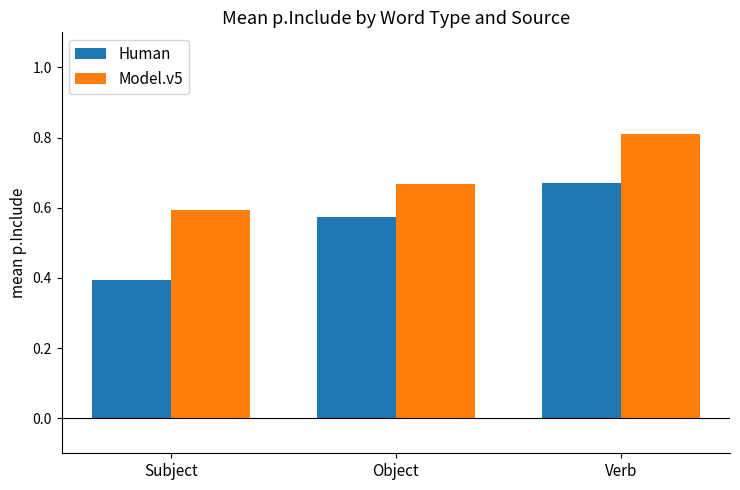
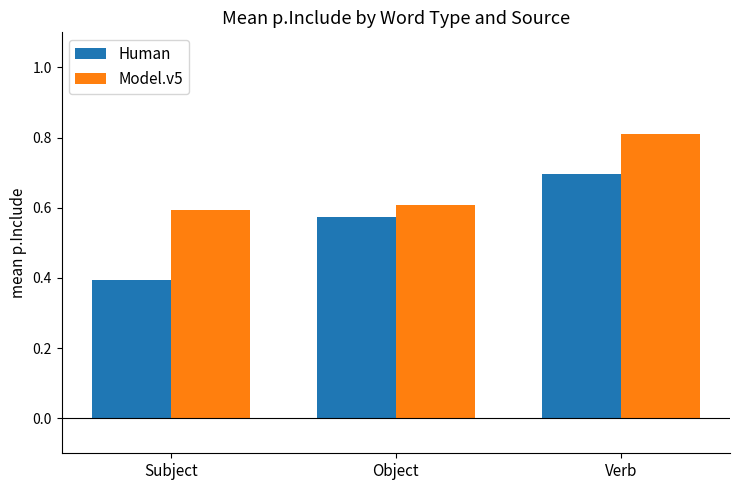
  {
    "Human": {
      "Subject": 0.39,
      "Object": 0.57,
-     "Verb": 0.67
+     "Verb": 0.70
    },
    "Model.v5": {
      "Subject": 0.59,
-     "Object": 0.67,
+     "Object": 0.61,
      "Verb": 0.81
    }
  }
